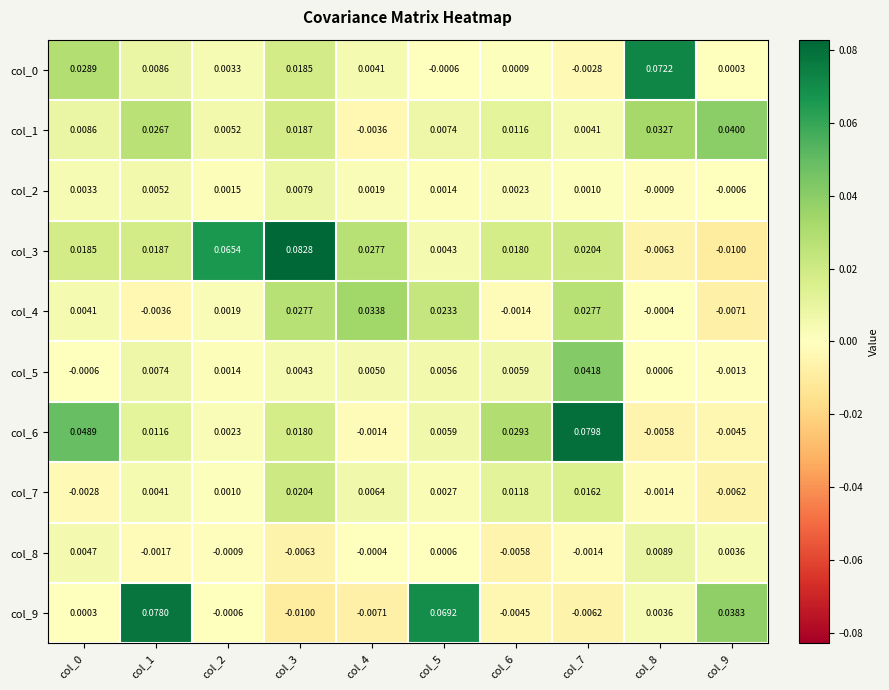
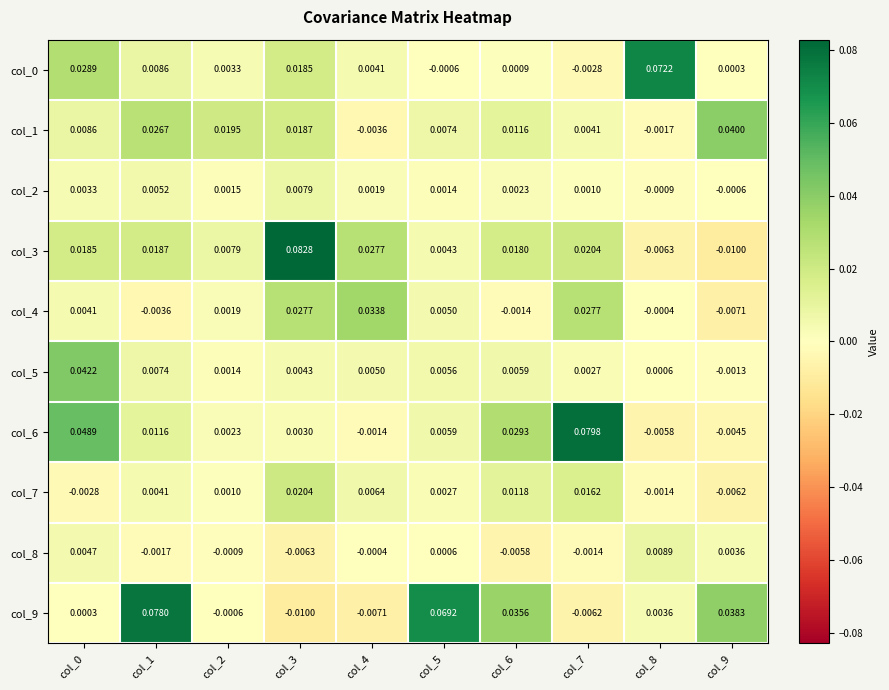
  {
    "col_0": {
      "col_0": 0.0289,
      "col_1": 0.0086,
      "col_2": 0.0033,
      "col_3": 0.0185,
      "col_4": 0.0041,
      "col_5": -0.0006,
      "col_6": 0.0009,
      "col_7": -0.0028,
      "col_8": 0.0722,
      "col_9": 0.0003
    },
    "col_1": {
      "col_0": 0.0086,
      "col_1": 0.0267,
-     "col_2": 0.0052,
+     "col_2": 0.0195,
      "col_3": 0.0187,
      "col_4": -0.0036,
      "col_5": 0.0074,
      "col_6": 0.0116,
      "col_7": 0.0041,
-     "col_8": 0.0327,
+     "col_8": -0.0017,
      "col_9": 0.0400
    },
    "col_2": {
      "col_0": 0.0033,
      "col_1": 0.0052,
      "col_2": 0.0015,
      "col_3": 0.0079,
      "col_4": 0.0019,
      "col_5": 0.0014,
      "col_6": 0.0023,
      "col_7": 0.0010,
      "col_8": -0.0009,
      "col_9": -0.0006
    },
    "col_3": {
      "col_0": 0.0185,
      "col_1": 0.0187,
-     "col_2": 0.0654,
+     "col_2": 0.0079,
      "col_3": 0.0828,
      "col_4": 0.0277,
      "col_5": 0.0043,
      "col_6": 0.0180,
      "col_7": 0.0204,
      "col_8": -0.0063,
      "col_9": -0.0100
    },
    "col_4": {
      "col_0": 0.0041,
      "col_1": -0.0036,
      "col_2": 0.0019,
      "col_3": 0.0277,
      "col_4": 0.0338,
-     "col_5": 0.0233,
+     "col_5": 0.0050,
      "col_6": -0.0014,
      "col_7": 0.0277,
      "col_8": -0.0004,
      "col_9": -0.0071
    },
    "col_5": {
-     "col_0": -0.0006,
+     "col_0": 0.0422,
      "col_1": 0.0074,
      "col_2": 0.0014,
      "col_3": 0.0043,
      "col_4": 0.0050,
      "col_5": 0.0056,
      "col_6": 0.0059,
-     "col_7": 0.0418,
+     "col_7": 0.0027,
      "col_8": 0.0006,
      "col_9": -0.0013
    },
    "col_6": {
      "col_0": 0.0489,
      "col_1": 0.0116,
      "col_2": 0.0023,
-     "col_3": 0.0180,
+     "col_3": 0.0030,
      "col_4": -0.0014,
      "col_5": 0.0059,
      "col_6": 0.0293,
      "col_7": 0.0798,
      "col_8": -0.0058,
      "col_9": -0.0045
    },
    "col_7": {
      "col_0": -0.0028,
      "col_1": 0.0041,
      "col_2": 0.0010,
      "col_3": 0.0204,
      "col_4": 0.0064,
      "col_5": 0.0027,
      "col_6": 0.0118,
      "col_7": 0.0162,
      "col_8": -0.0014,
      "col_9": -0.0062
    },
    "col_8": {
      "col_0": 0.0047,
      "col_1": -0.0017,
      "col_2": -0.0009,
      "col_3": -0.0063,
      "col_4": -0.0004,
      "col_5": 0.0006,
      "col_6": -0.0058,
      "col_7": -0.0014,
      "col_8": 0.0089,
      "col_9": 0.0036
    },
    "col_9": {
      "col_0": 0.0003,
      "col_1": 0.0780,
      "col_2": -0.0006,
      "col_3": -0.0100,
      "col_4": -0.0071,
      "col_5": 0.0692,
-     "col_6": -0.0045,
+     "col_6": 0.0356,
      "col_7": -0.0062,
      "col_8": 0.0036,
      "col_9": 0.0383
    }
  }
